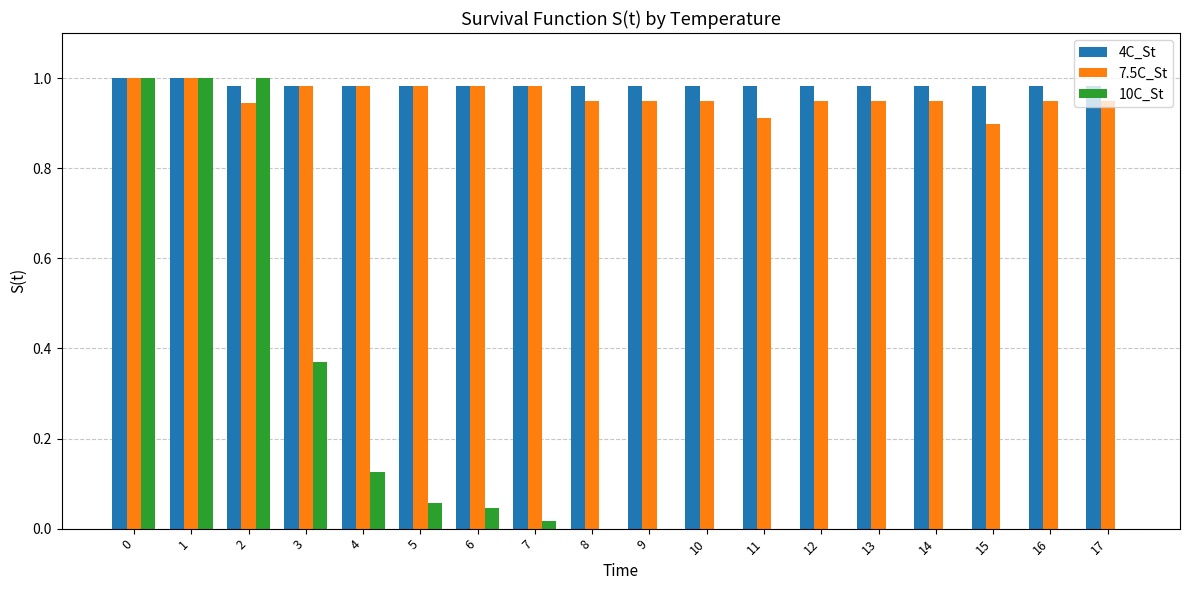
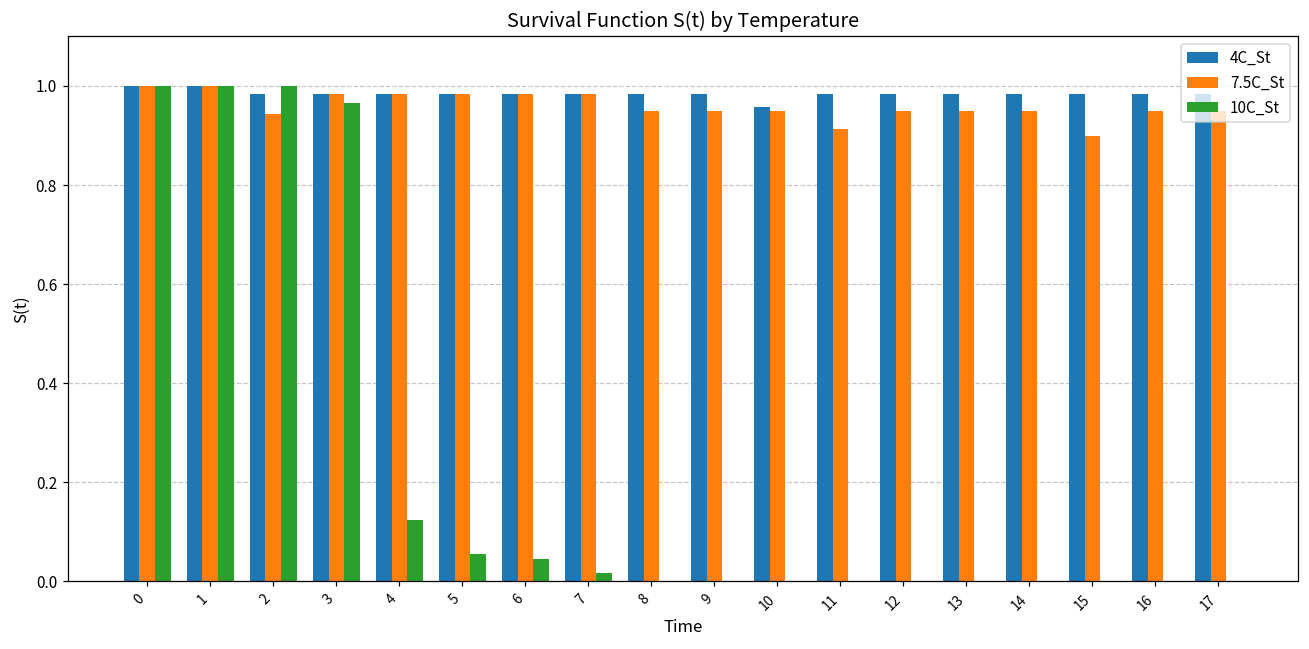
  {
    "4C_St": {
      "0": 1.00,
      "1": 1.00,
      "2": 0.98,
      "3": 0.98,
      "4": 0.98,
      "5": 0.98,
      "6": 0.98,
      "7": 0.98,
      "8": 0.98,
      "9": 0.98,
-     "10": 0.98,
+     "10": 0.96,
      "11": 0.98,
      "12": 0.98,
      "13": 0.98,
      "14": 0.98,
      "15": 0.98,
      "16": 0.98
    },
    "7.5C_St": {
      "0": 1.00,
      "1": 1.00,
      "2": 0.94,
      "3": 0.98,
      "4": 0.98,
      "5": 0.98,
      "6": 0.98,
      "7": 0.98,
      "8": 0.95,
      "9": 0.95,
      "10": 0.95,
      "11": 0.91,
      "12": 0.95,
      "13": 0.95,
      "14": 0.95,
      "15": 0.90,
      "16": 0.95
    },
    "10C_St": {
      "0": 1.00,
      "1": 1.00,
      "2": 1.00,
-     "3": 0.37,
+     "3": 0.97,
      "4": 0.12,
      "5": 0.06,
      "6": 0.05,
      "7": 0.02,
      "8": 0.00,
      "9": 0.00,
      "10": 0.00,
      "11": 0.00,
      "12": 0.00,
      "13": 0.00,
      "14": 0.00,
      "15": 0.00,
      "16": 0.00,
      "17": 0.00
    }
  }
